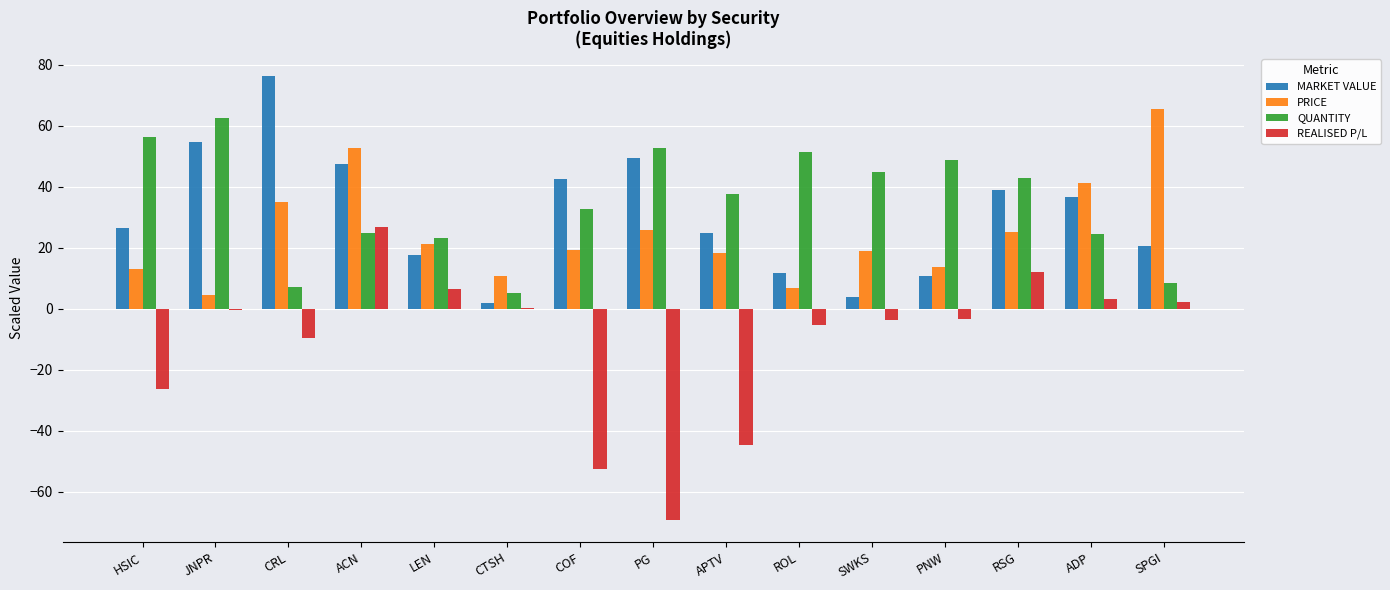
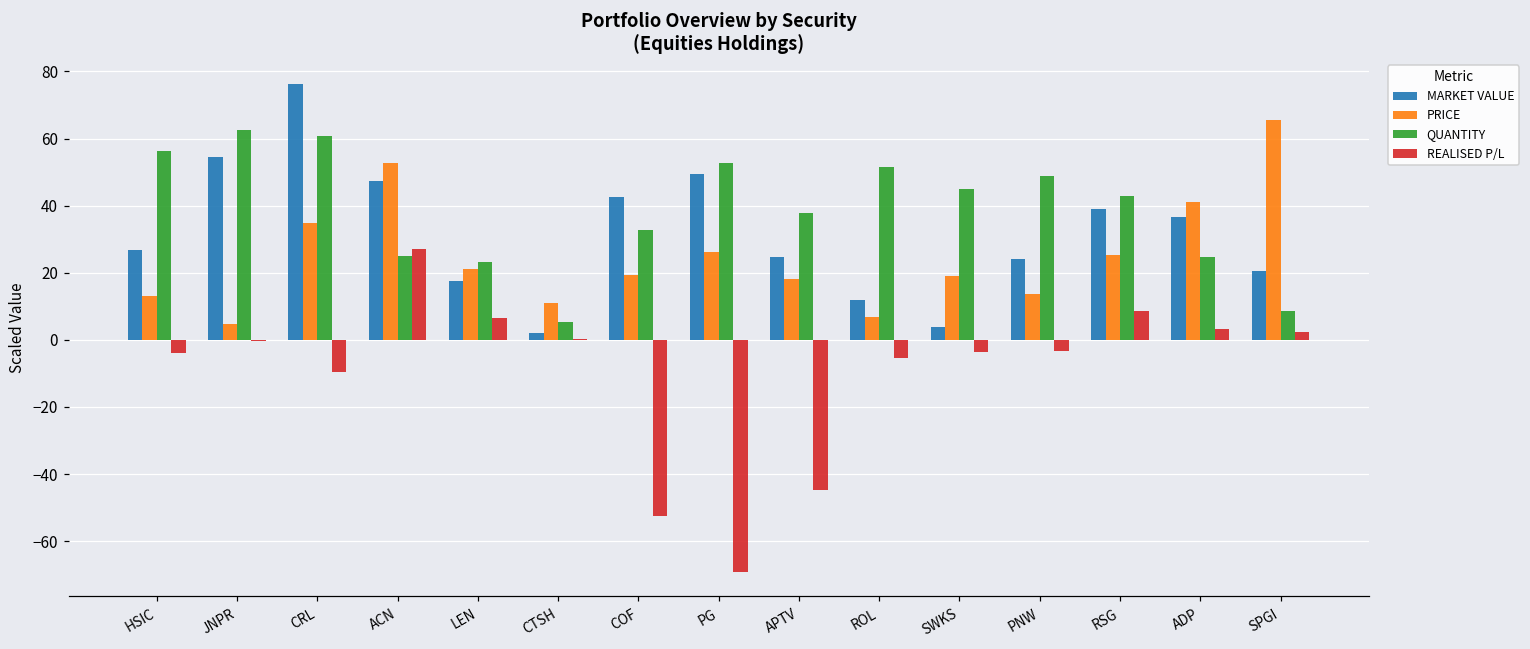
  {
    "MARKET VALUE": {
      "HSIC": 27,
      "JNPR": 55,
      "CRL": 76,
      "ACN": 47,
      "LEN": 18,
      "CTSH": 2,
      "COF": 43,
      "PG": 49,
      "APTV": 25,
      "ROL": 12,
      "SWKS": 4,
-     "PNW": 11,
+     "PNW": 24,
      "RSG": 39,
      "ADP": 37,
      "SPGI": 20
    },
    "PRICE": {
      "HSIC": 13,
      "JNPR": 5,
      "CRL": 35,
      "ACN": 53,
      "LEN": 21,
      "CTSH": 11,
      "COF": 19,
      "PG": 26,
      "APTV": 18,
      "ROL": 7,
      "SWKS": 19,
      "PNW": 14,
      "RSG": 25,
      "ADP": 41,
      "SPGI": 66
    },
    "QUANTITY": {
      "HSIC": 56,
      "JNPR": 62,
-     "CRL": 7,
+     "CRL": 61,
      "ACN": 25,
      "LEN": 23,
      "CTSH": 5,
      "COF": 33,
      "PG": 53,
      "APTV": 38,
      "ROL": 52,
      "SWKS": 45,
      "PNW": 49,
      "RSG": 43,
      "ADP": 25,
      "SPGI": 9
    },
    "REALISED P/L": {
-     "HSIC": -26,
+     "HSIC": -4,
      "CRL": -10,
      "ACN": 27,
      "LEN": 7,
      "COF": -52,
      "PG": -69,
      "APTV": -45,
      "ROL": -5,
      "SWKS": -4,
      "PNW": -3,
-     "RSG": 12,
+     "RSG": 9,
      "ADP": 3,
      "SPGI": 2
    }
  }
